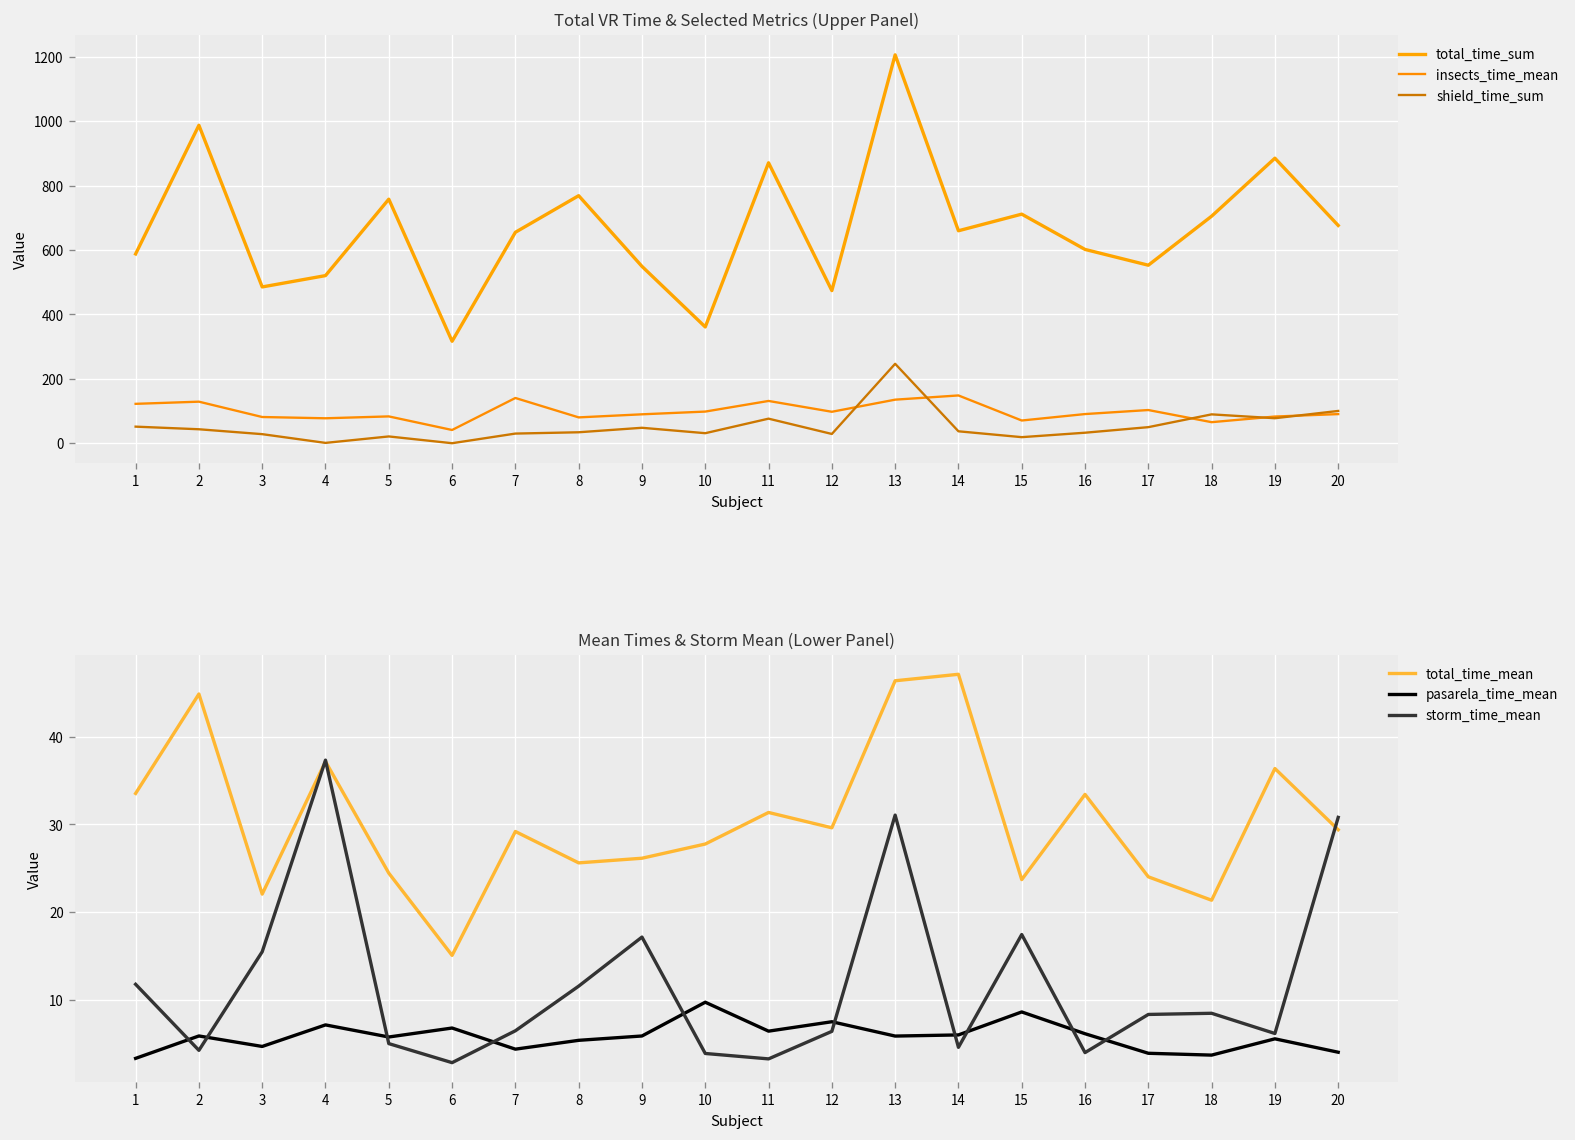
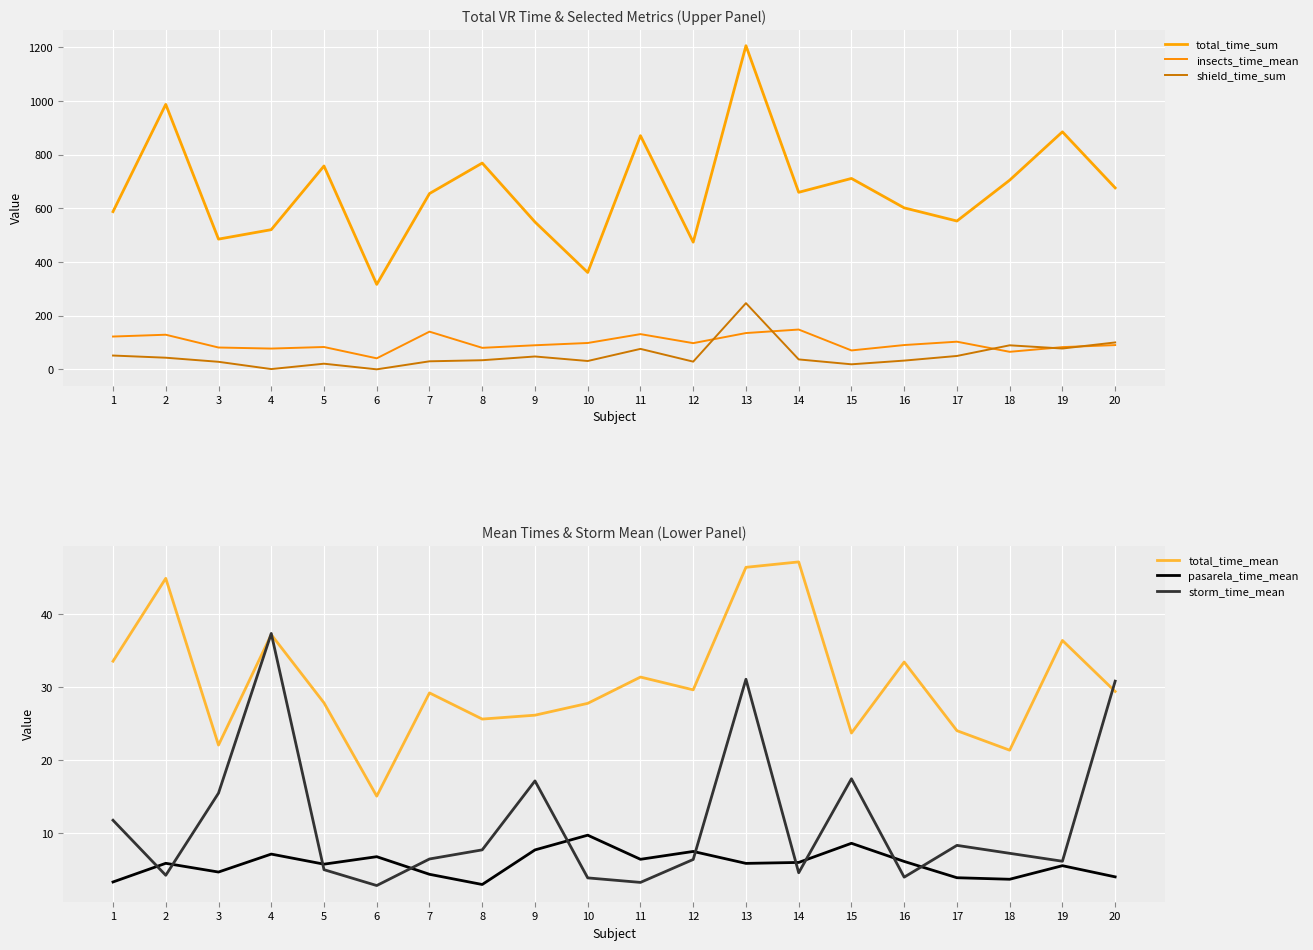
  {
    "Mean Times & Storm Mean (Lower Panel)": {
      "total_time_mean": {
        "1": 34,
        "2": 45,
        "3": 22,
-       "5": 24,
+       "5": 28,
        "6": 15,
        "7": 29,
        "8": 26,
        "9": 26,
        "10": 28,
        "11": 31,
        "12": 30,
        "13": 46,
        "14": 47,
        "15": 24,
        "16": 33,
        "17": 24,
        "18": 21,
        "19": 36,
        "20": 29
      },
      "pasarela_time_mean": {
        "1": 3,
        "2": 6,
        "3": 5,
        "4": 7,
        "5": 6,
        "6": 7,
        "7": 4,
-       "8": 5,
-       "9": 6,
+       "8": 3,
+       "9": 8,
        "10": 10,
        "11": 6,
        "12": 8,
        "13": 6,
        "14": 6,
        "15": 9,
        "16": 6,
        "17": 4,
        "18": 4,
        "19": 6,
        "20": 4
      },
      "storm_time_mean": {
        "1": 12,
        "2": 4,
        "3": 15,
        "5": 5,
        "6": 3,
        "7": 6,
-       "8": 12,
+       "8": 8,
        "9": 17,
        "10": 4,
        "11": 3,
        "12": 6,
        "13": 31,
        "14": 5,
        "15": 17,
        "16": 4,
        "17": 8,
-       "18": 8,
+       "18": 7,
        "19": 6,
        "20": 31
      }
    }
  }
